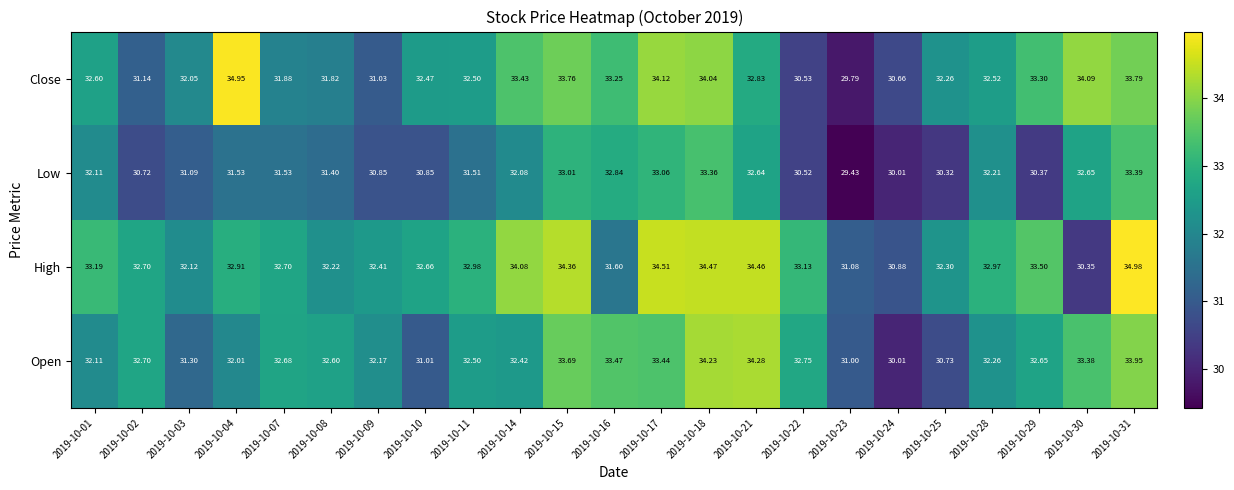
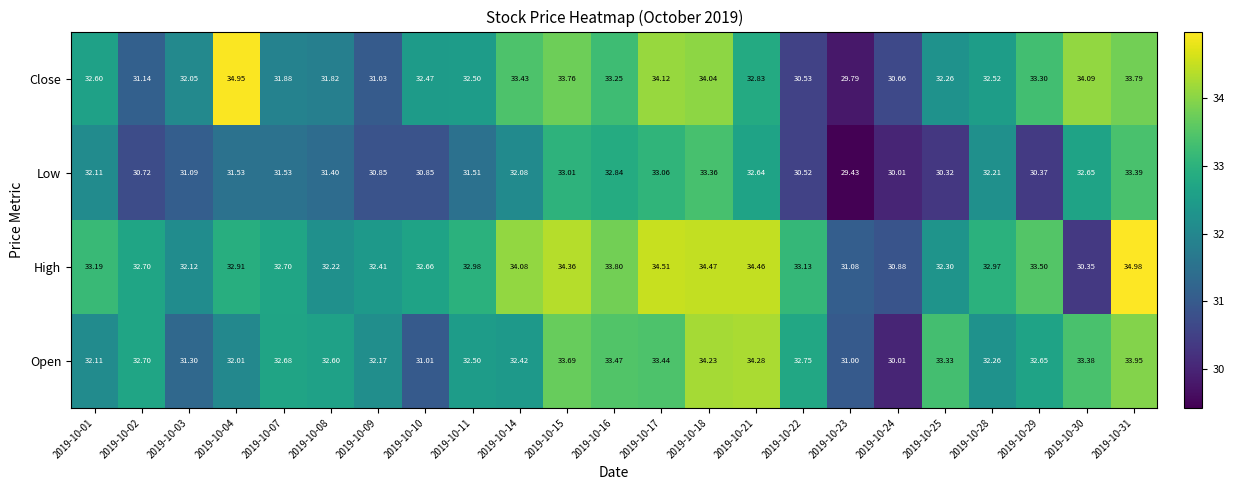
  {
    "Close": {
      "2019-10-01": 32.60,
      "2019-10-02": 31.14,
      "2019-10-03": 32.05,
      "2019-10-04": 34.95,
      "2019-10-07": 31.88,
      "2019-10-08": 31.82,
      "2019-10-09": 31.03,
      "2019-10-10": 32.47,
      "2019-10-11": 32.50,
      "2019-10-14": 33.43,
      "2019-10-15": 33.76,
      "2019-10-16": 33.25,
      "2019-10-17": 34.12,
      "2019-10-18": 34.04,
      "2019-10-21": 32.83,
      "2019-10-22": 30.53,
      "2019-10-23": 29.79,
      "2019-10-24": 30.66,
      "2019-10-25": 32.26,
      "2019-10-28": 32.52,
      "2019-10-29": 33.30,
      "2019-10-30": 34.09,
      "2019-10-31": 33.79
    },
    "Low": {
      "2019-10-01": 32.11,
      "2019-10-02": 30.72,
      "2019-10-03": 31.09,
      "2019-10-04": 31.53,
      "2019-10-07": 31.53,
      "2019-10-08": 31.40,
      "2019-10-09": 30.85,
      "2019-10-10": 30.85,
      "2019-10-11": 31.51,
      "2019-10-14": 32.08,
      "2019-10-15": 33.01,
      "2019-10-16": 32.84,
      "2019-10-17": 33.06,
      "2019-10-18": 33.36,
      "2019-10-21": 32.64,
      "2019-10-22": 30.52,
      "2019-10-23": 29.43,
      "2019-10-24": 30.01,
      "2019-10-25": 30.32,
      "2019-10-28": 32.21,
      "2019-10-29": 30.37,
      "2019-10-30": 32.65,
      "2019-10-31": 33.39
    },
    "High": {
      "2019-10-01": 33.19,
      "2019-10-02": 32.70,
      "2019-10-03": 32.12,
      "2019-10-04": 32.91,
      "2019-10-07": 32.70,
      "2019-10-08": 32.22,
      "2019-10-09": 32.41,
      "2019-10-10": 32.66,
      "2019-10-11": 32.98,
      "2019-10-14": 34.08,
      "2019-10-15": 34.36,
-     "2019-10-16": 31.60,
+     "2019-10-16": 33.80,
      "2019-10-17": 34.51,
      "2019-10-18": 34.47,
      "2019-10-21": 34.46,
      "2019-10-22": 33.13,
      "2019-10-23": 31.08,
      "2019-10-24": 30.88,
      "2019-10-25": 32.30,
      "2019-10-28": 32.97,
      "2019-10-29": 33.50,
      "2019-10-30": 30.35,
      "2019-10-31": 34.98
    },
    "Open": {
      "2019-10-01": 32.11,
      "2019-10-02": 32.70,
      "2019-10-03": 31.30,
      "2019-10-04": 32.01,
      "2019-10-07": 32.68,
      "2019-10-08": 32.60,
      "2019-10-09": 32.17,
      "2019-10-10": 31.01,
      "2019-10-11": 32.50,
      "2019-10-14": 32.42,
      "2019-10-15": 33.69,
      "2019-10-16": 33.47,
      "2019-10-17": 33.44,
      "2019-10-18": 34.23,
      "2019-10-21": 34.28,
      "2019-10-22": 32.75,
      "2019-10-23": 31.00,
      "2019-10-24": 30.01,
-     "2019-10-25": 30.73,
+     "2019-10-25": 33.33,
      "2019-10-28": 32.26,
      "2019-10-29": 32.65,
      "2019-10-30": 33.38,
      "2019-10-31": 33.95
    }
  }
